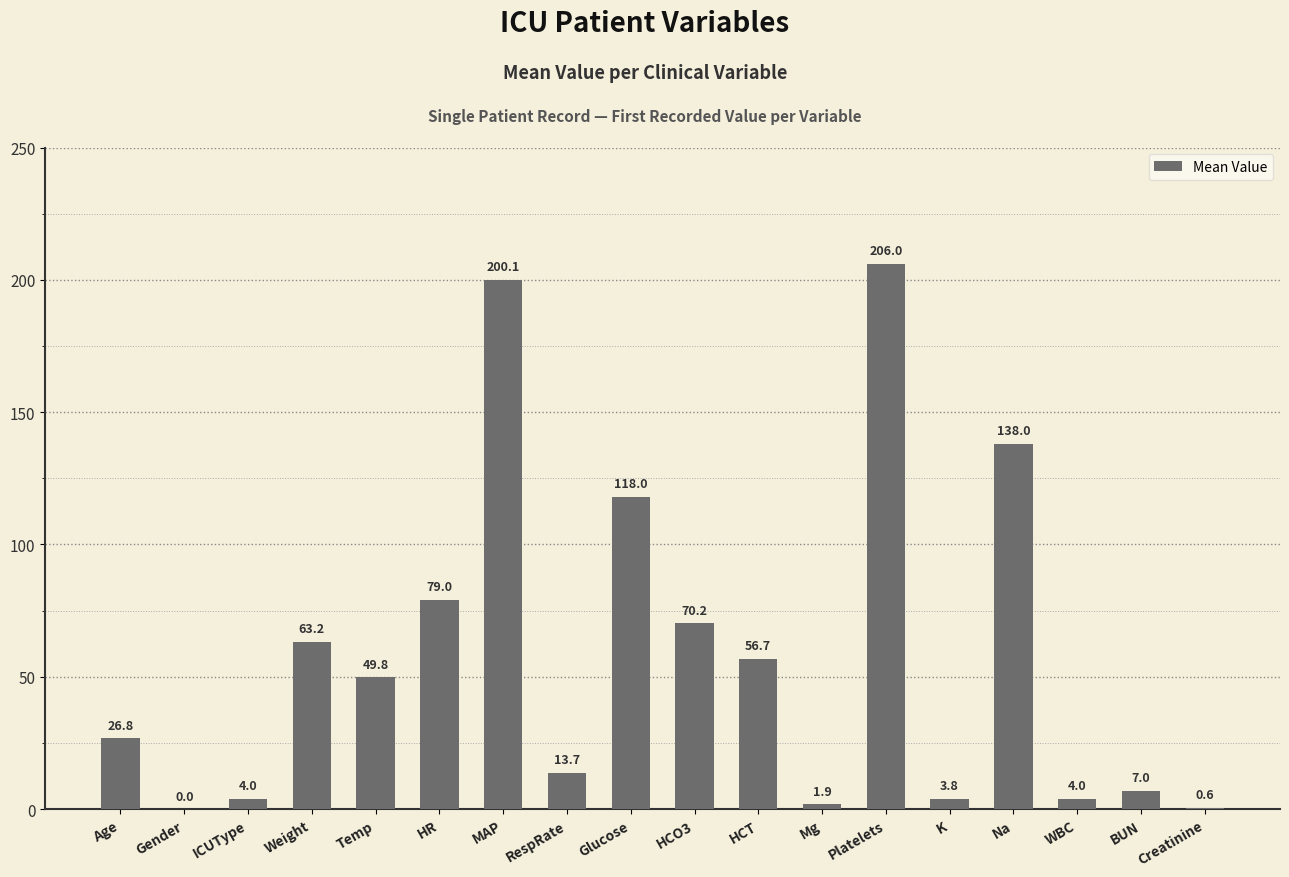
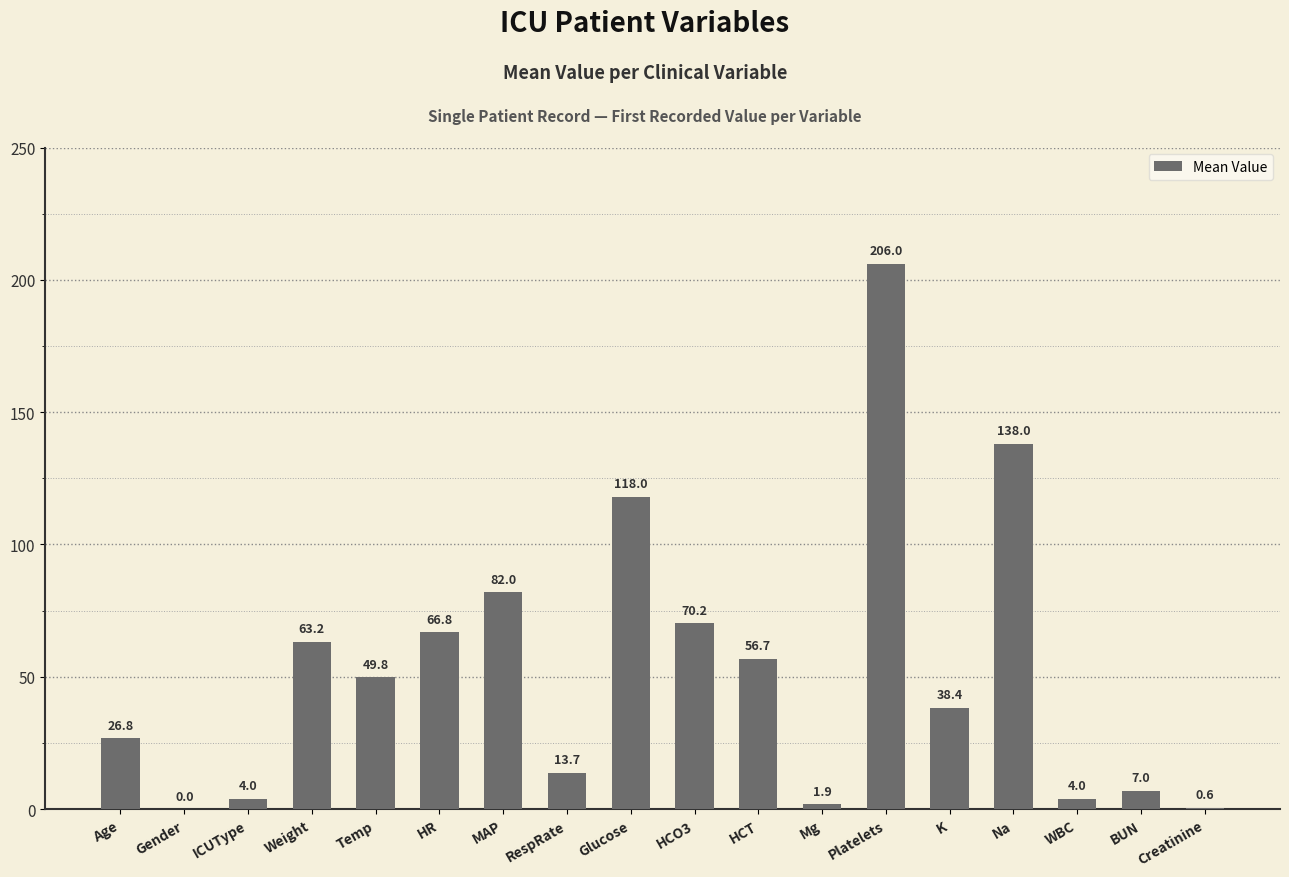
  {
    "Age": 26.8,
    "Gender": 0.0,
    "ICUType": 4.0,
    "Weight": 63.2,
    "Temp": 49.8,
-   "HR": 79.0,
-   "MAP": 200.1,
+   "HR": 66.8,
+   "MAP": 82.0,
    "RespRate": 13.7,
    "Glucose": 118.0,
    "HCO3": 70.2,
    "HCT": 56.7,
    "Mg": 1.9,
    "Platelets": 206.0,
-   "K": 3.8,
+   "K": 38.4,
    "Na": 138.0,
    "WBC": 4.0,
    "BUN": 7.0,
    "Creatinine": 0.6
  }
